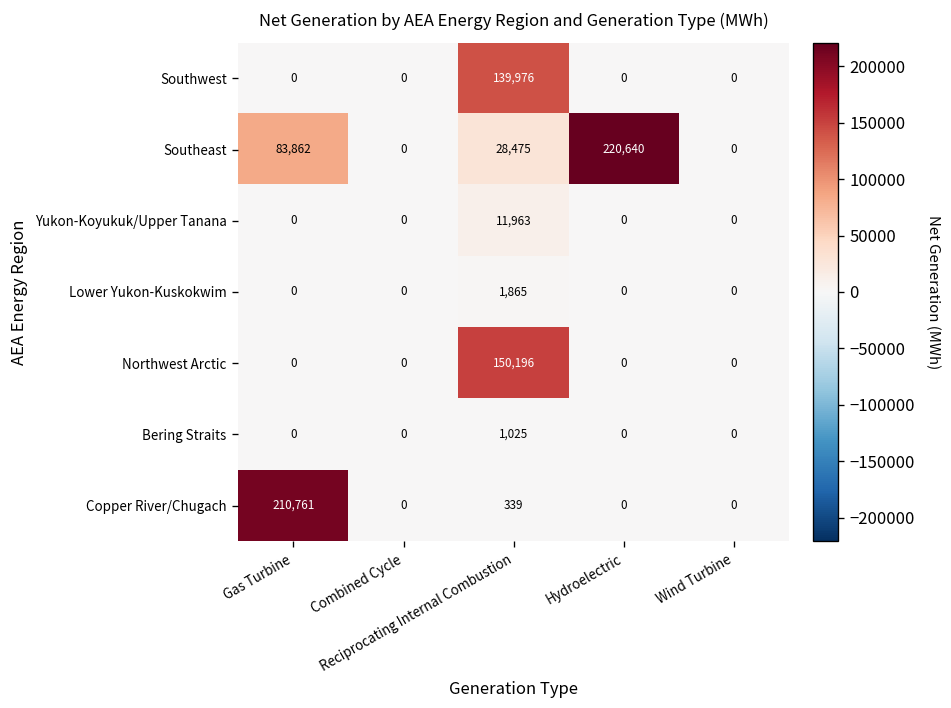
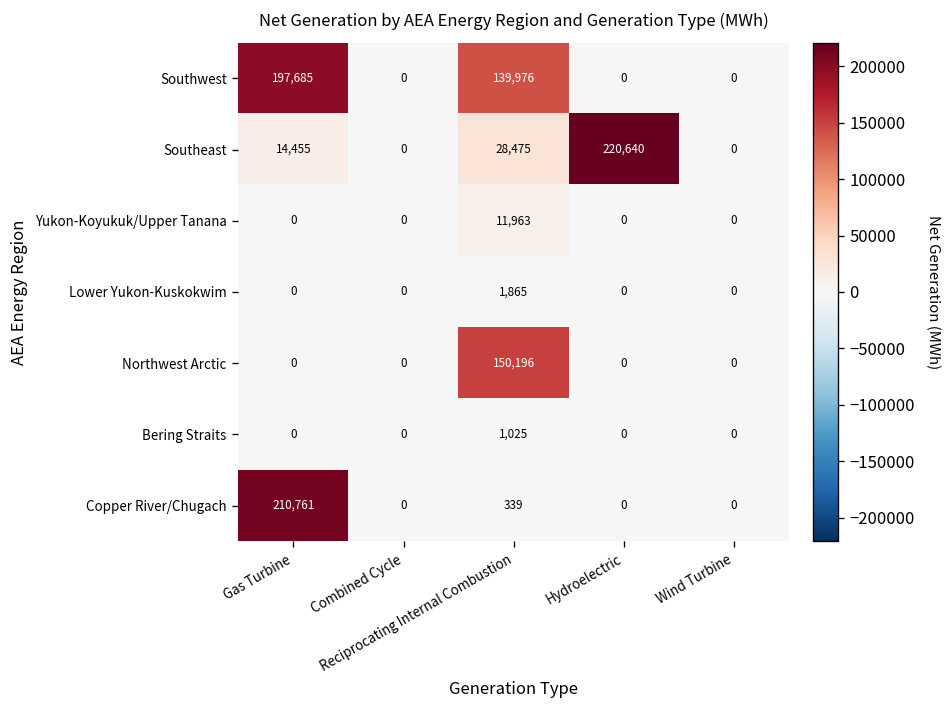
  {
    "Southwest": {
-     "Gas Turbine": "0",
+     "Gas Turbine": "197,685",
      "Combined Cycle": "0",
      "Reciprocating Internal Combustion": "139,976",
      "Hydroelectric": "0",
      "Wind Turbine": "0"
    },
    "Southeast": {
-     "Gas Turbine": "83,862",
+     "Gas Turbine": "14,455",
      "Combined Cycle": "0",
      "Reciprocating Internal Combustion": "28,475",
      "Hydroelectric": "220,640",
      "Wind Turbine": "0"
    },
    "Yukon-Koyukuk/Upper Tanana": {
      "Gas Turbine": "0",
      "Combined Cycle": "0",
      "Reciprocating Internal Combustion": "11,963",
      "Hydroelectric": "0",
      "Wind Turbine": "0"
    },
    "Lower Yukon-Kuskokwim": {
      "Gas Turbine": "0",
      "Combined Cycle": "0",
      "Reciprocating Internal Combustion": "1,865",
      "Hydroelectric": "0",
      "Wind Turbine": "0"
    },
    "Northwest Arctic": {
      "Gas Turbine": "0",
      "Combined Cycle": "0",
      "Reciprocating Internal Combustion": "150,196",
      "Hydroelectric": "0",
      "Wind Turbine": "0"
    },
    "Bering Straits": {
      "Gas Turbine": "0",
      "Combined Cycle": "0",
      "Reciprocating Internal Combustion": "1,025",
      "Hydroelectric": "0",
      "Wind Turbine": "0"
    },
    "Copper River/Chugach": {
      "Gas Turbine": "210,761",
      "Combined Cycle": "0",
      "Reciprocating Internal Combustion": "339",
      "Hydroelectric": "0",
      "Wind Turbine": "0"
    }
  }
